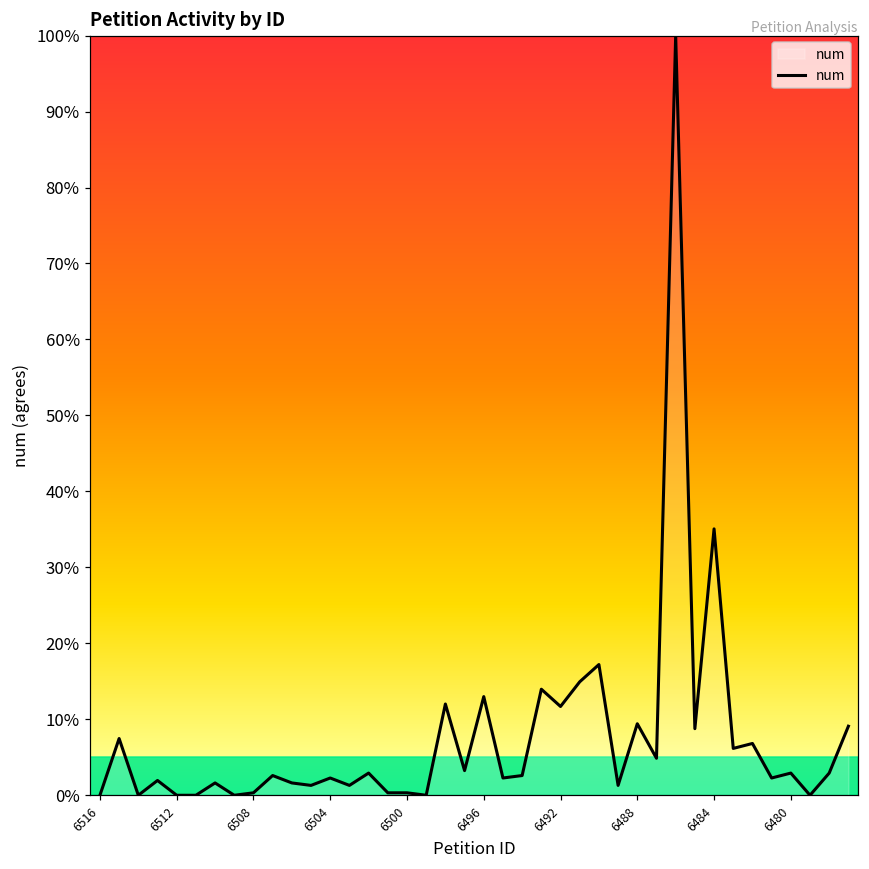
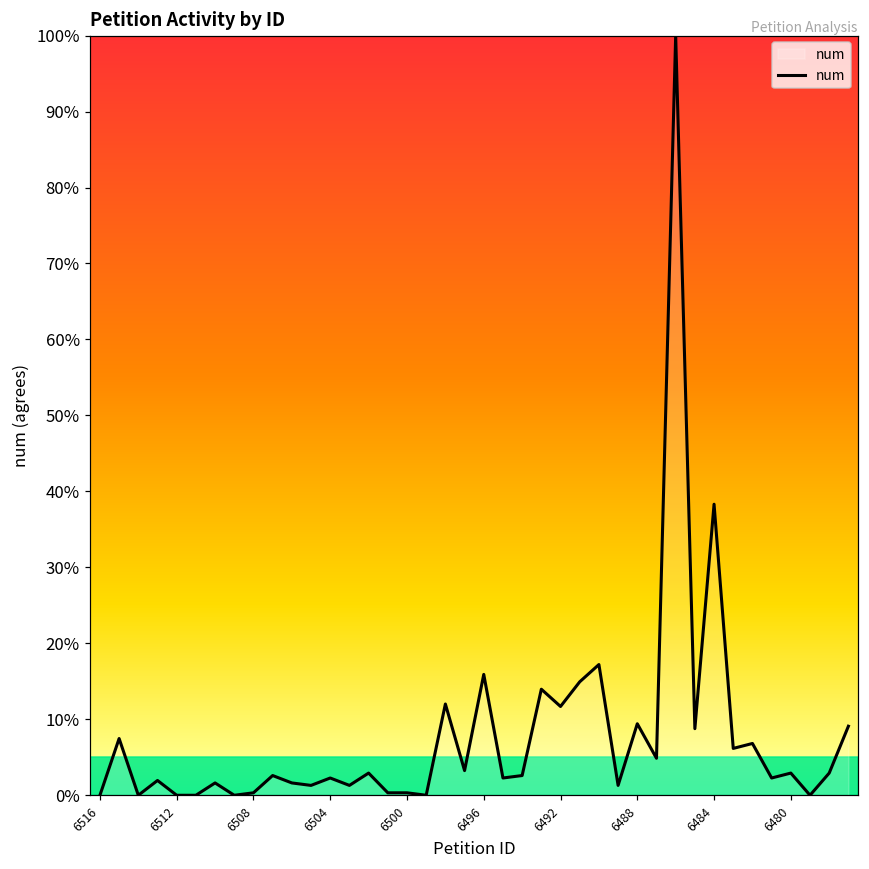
  {
-   "6496": "13%",
+   "6496": "16%",
    "6492": "12%",
    "6488": "9%",
-   "6484": "35%"
+   "6484": "38%"
  }
